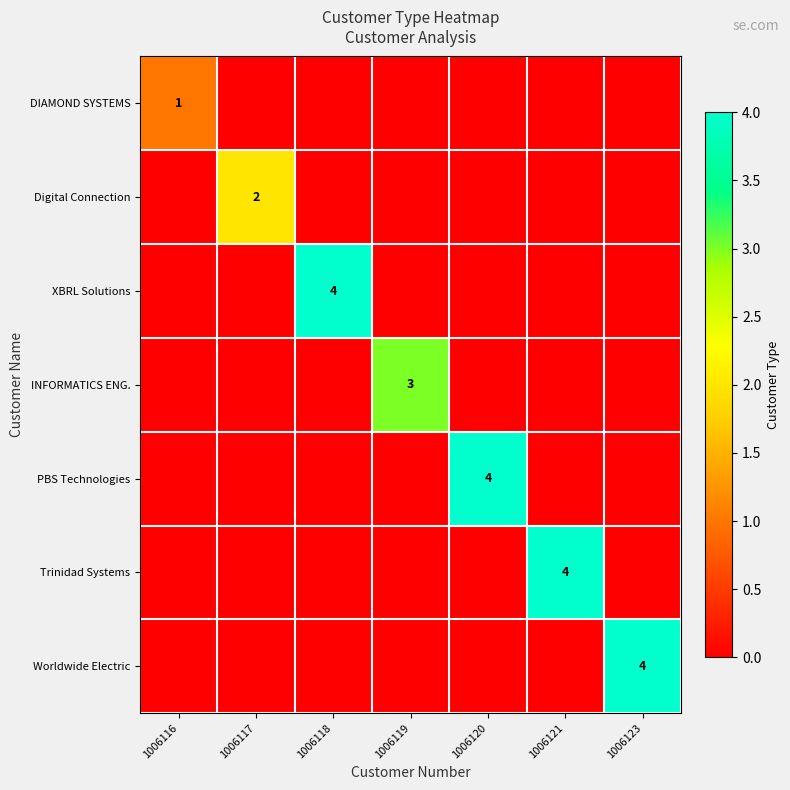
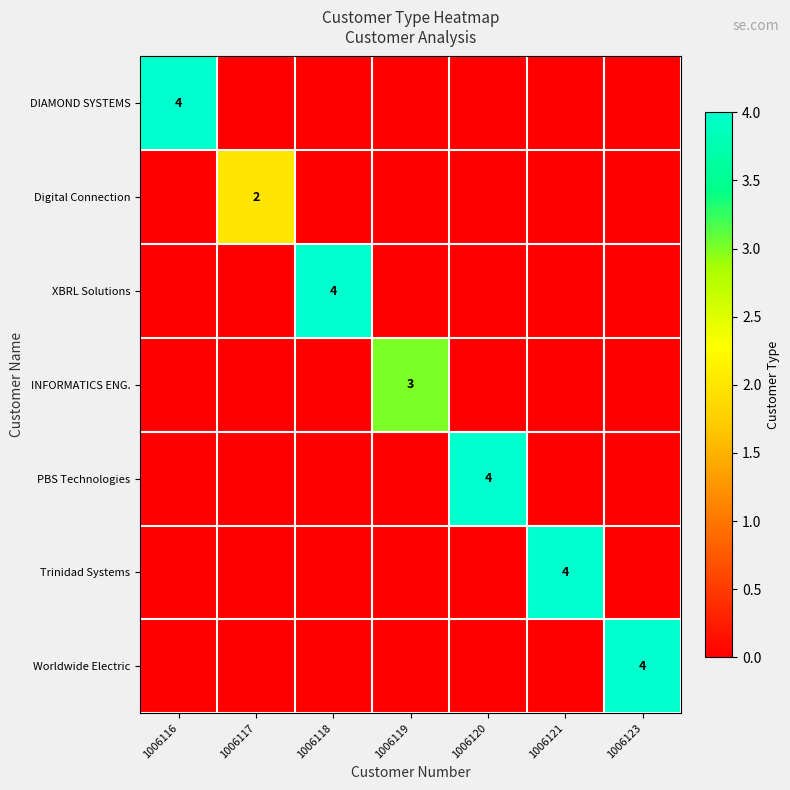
  {
    "DIAMOND SYSTEMS": {
-     "1006116": 1
+     "1006116": 4
    },
    "Digital Connection": {
      "1006117": 2
    },
    "XBRL Solutions": {
      "1006118": 4
    },
    "INFORMATICS ENG.": {
      "1006119": 3
    },
    "PBS Technologies": {
      "1006120": 4
    },
    "Trinidad Systems": {
      "1006121": 4
    },
    "Worldwide Electric": {
      "1006123": 4
    }
  }
